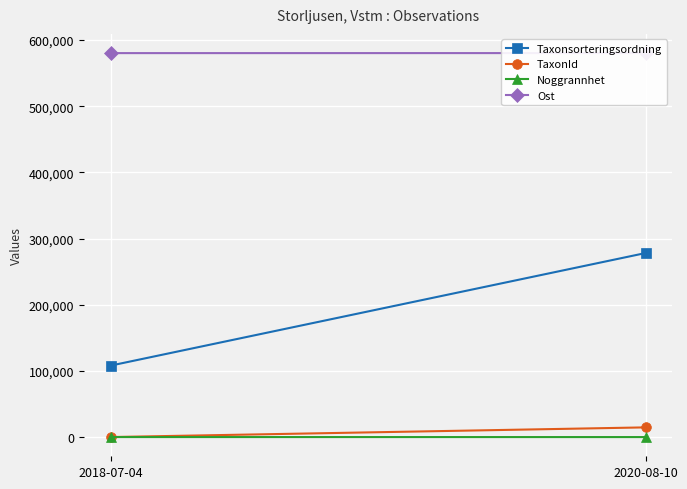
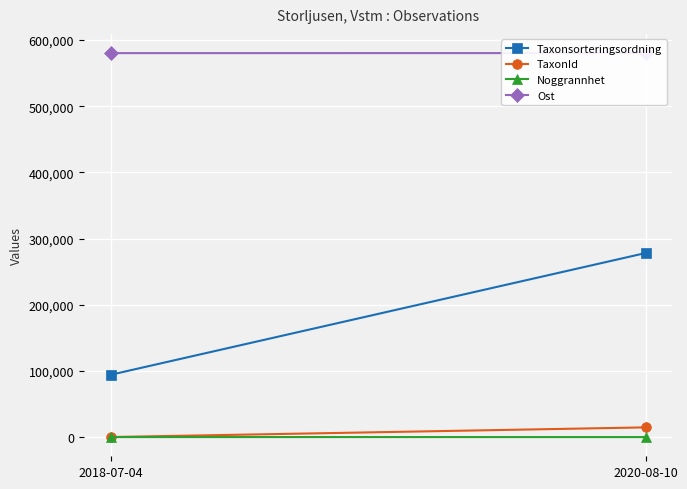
  {
    "Taxonsorteringsordning": {
-     "2018-07-04": "110,000",
+     "2018-07-04": "90,000",
      "2020-08-10": "280,000"
    },
    "TaxonId": {
      "2020-08-10": "10,000"
    },
    "Noggrannhet": {
      "2020-08-10": "0"
    },
    "Ost": {
      "2018-07-04": "580,000"
    }
  }
